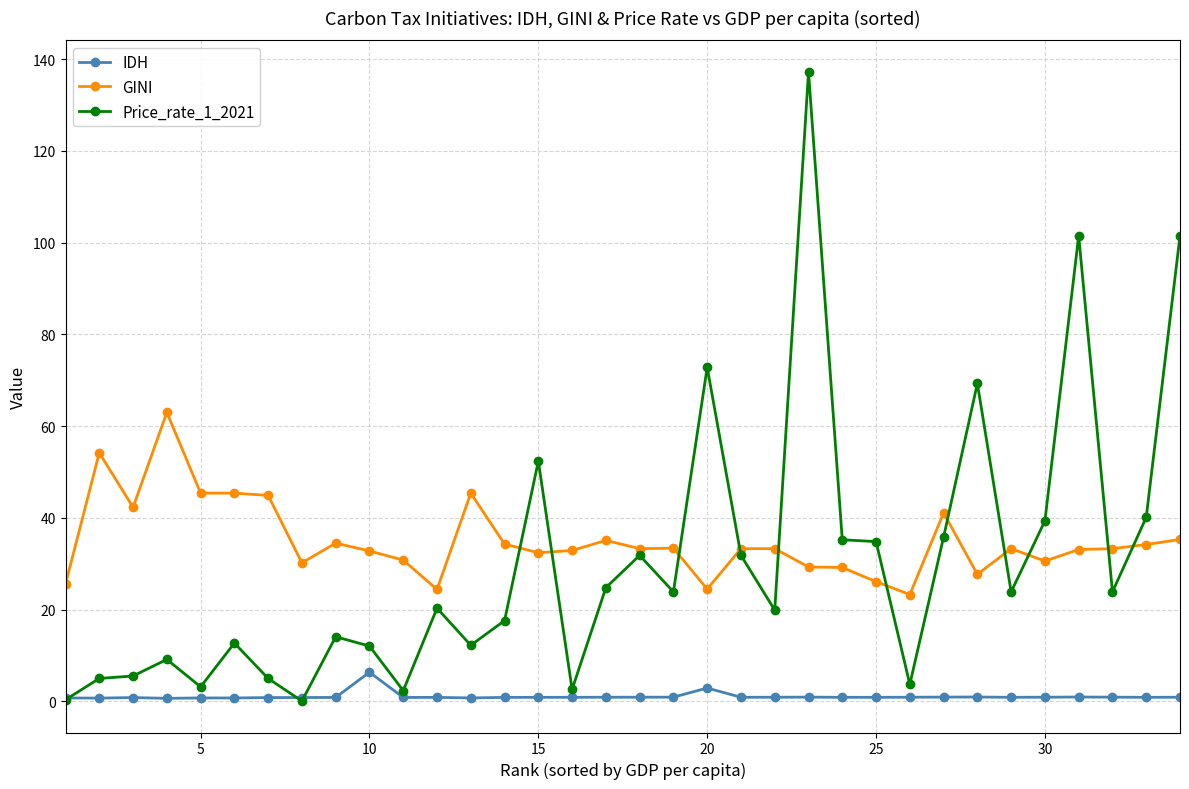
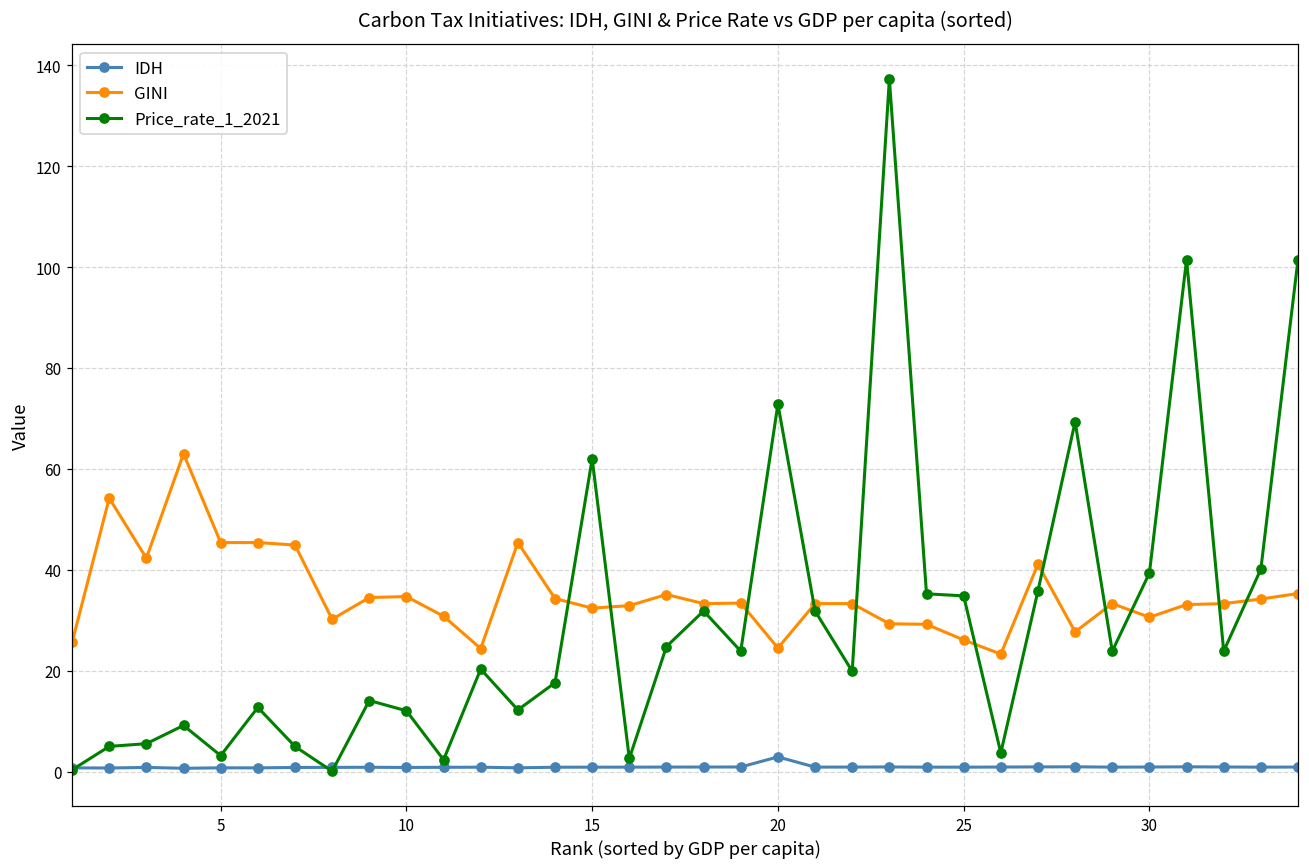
  {
    "IDH": {
      "5": 1,
-     "10": 6,
+     "10": 1,
      "15": 1,
      "20": 3,
      "25": 1,
      "30": 1
    },
    "GINI": {
      "5": 45,
-     "10": 33,
+     "10": 35,
      "15": 32,
      "20": 25,
      "25": 26,
      "30": 31
    },
    "Price_rate_1_2021": {
      "5": 3,
      "10": 12,
-     "15": 52,
+     "15": 62,
      "20": 73,
      "25": 35,
      "30": 39
    }
  }
